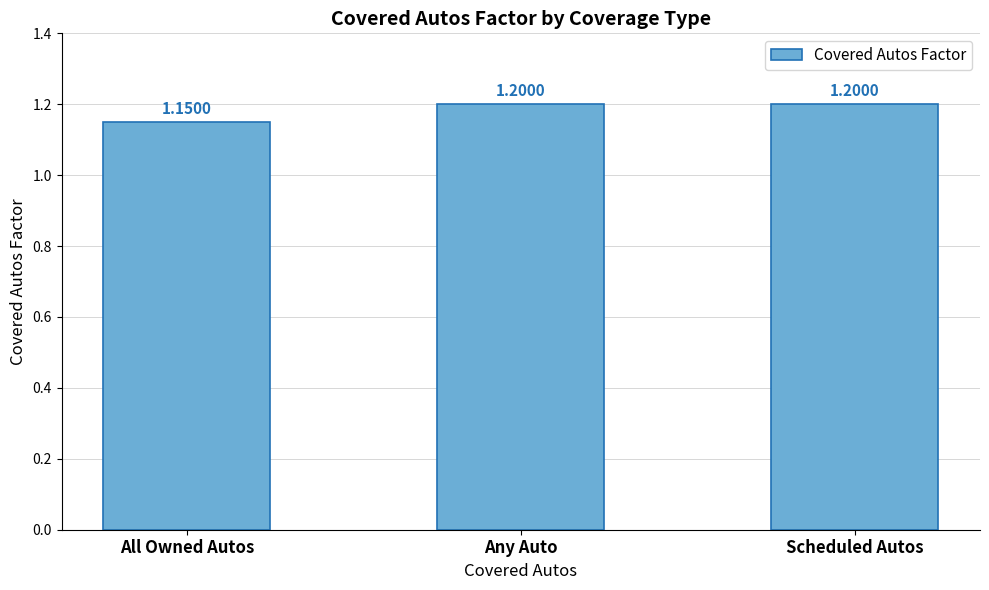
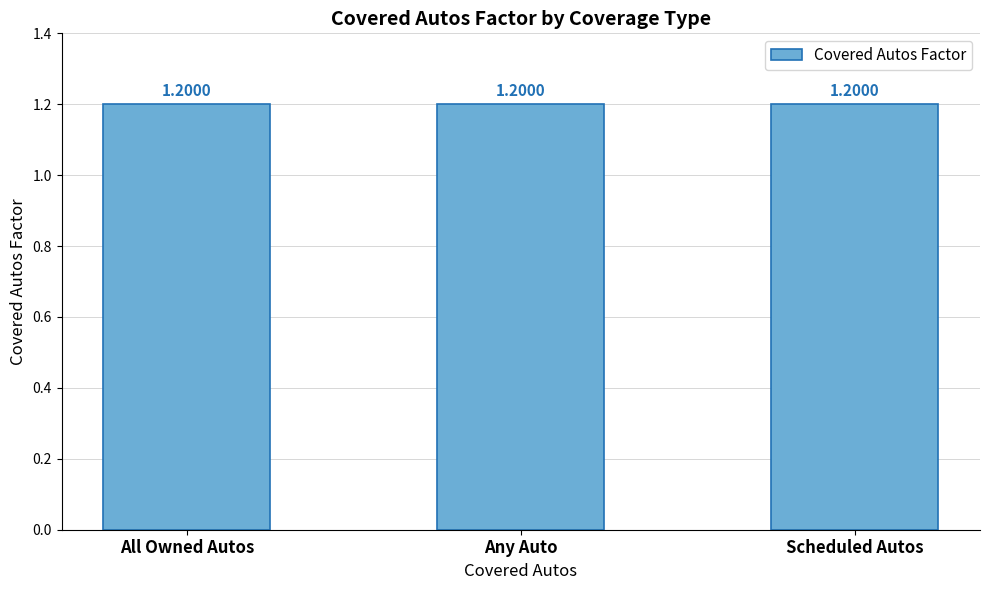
  {
-   "All Owned Autos": 1.1500,
+   "All Owned Autos": 1.2000,
    "Any Auto": 1.2000,
    "Scheduled Autos": 1.2000
  }
